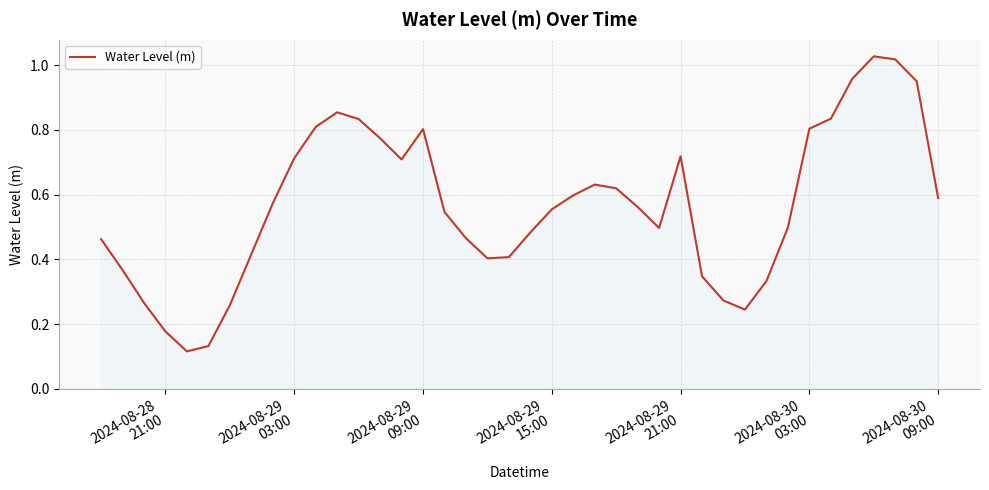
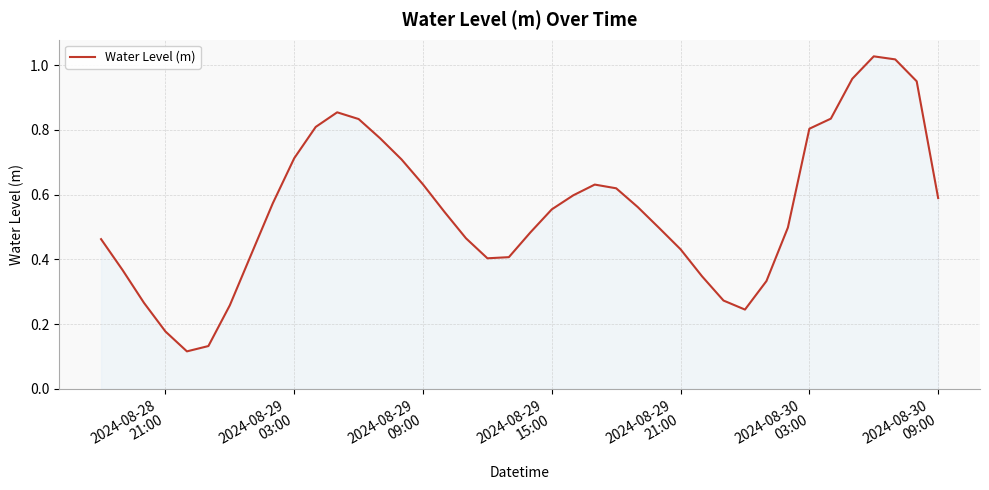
  {
    "2024-08-28 21:00": 0.18,
    "2024-08-29 03:00": 0.71,
-   "2024-08-29 09:00": 0.80,
+   "2024-08-29 09:00": 0.63,
    "2024-08-29 15:00": 0.55,
-   "2024-08-29 21:00": 0.72,
+   "2024-08-29 21:00": 0.43,
    "2024-08-30 03:00": 0.80,
    "2024-08-30 09:00": 0.59
  }
